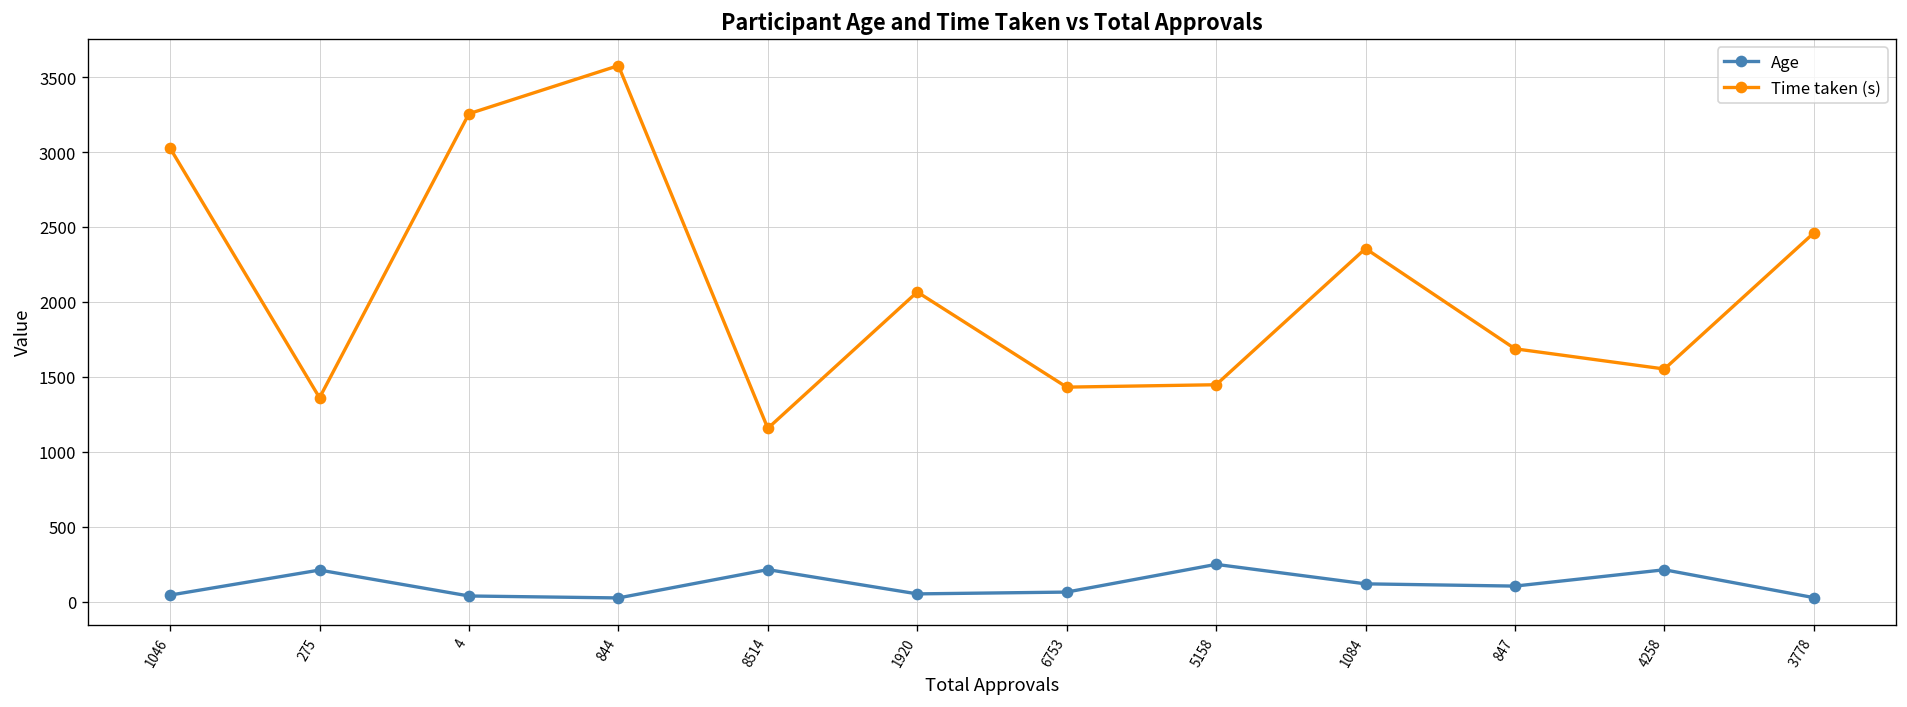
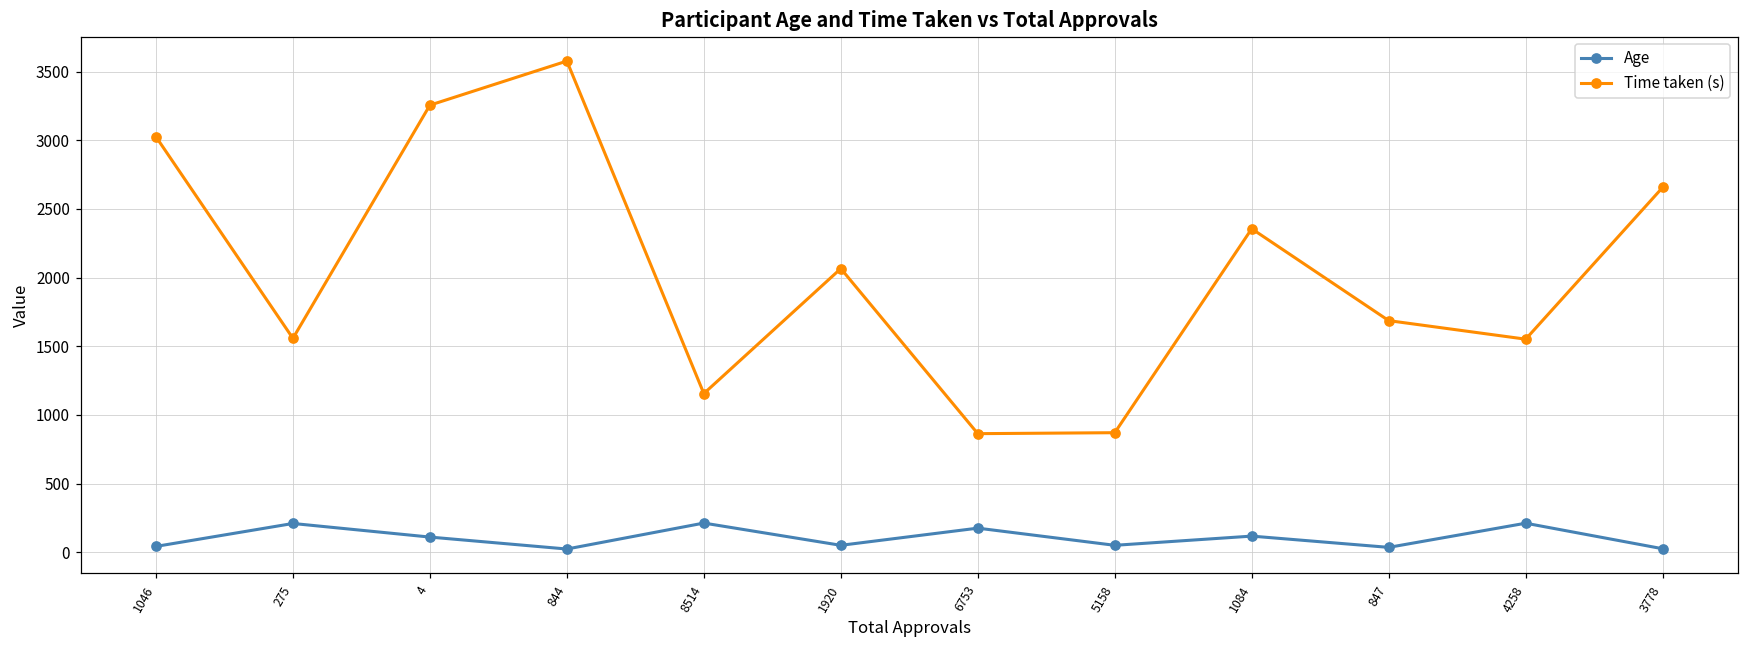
  {
    "Age": {
      "1046": 40,
      "275": 210,
-     "4": 40,
+     "4": 110,
      "844": 20,
      "8514": 210,
      "1920": 50,
-     "6753": 60,
-     "5158": 250,
+     "6753": 180,
+     "5158": 50,
      "1084": 120,
-     "847": 100,
+     "847": 40,
      "4258": 210,
      "3778": 30
    },
    "Time taken (s)": {
      "1046": 3030,
-     "275": 1360,
+     "275": 1560,
      "4": 3260,
      "844": 3580,
      "8514": 1160,
      "1920": 2070,
-     "6753": 1430,
-     "5158": 1450,
+     "6753": 860,
+     "5158": 870,
      "1084": 2360,
      "847": 1690,
      "4258": 1550,
-     "3778": 2460
+     "3778": 2660
    }
  }
